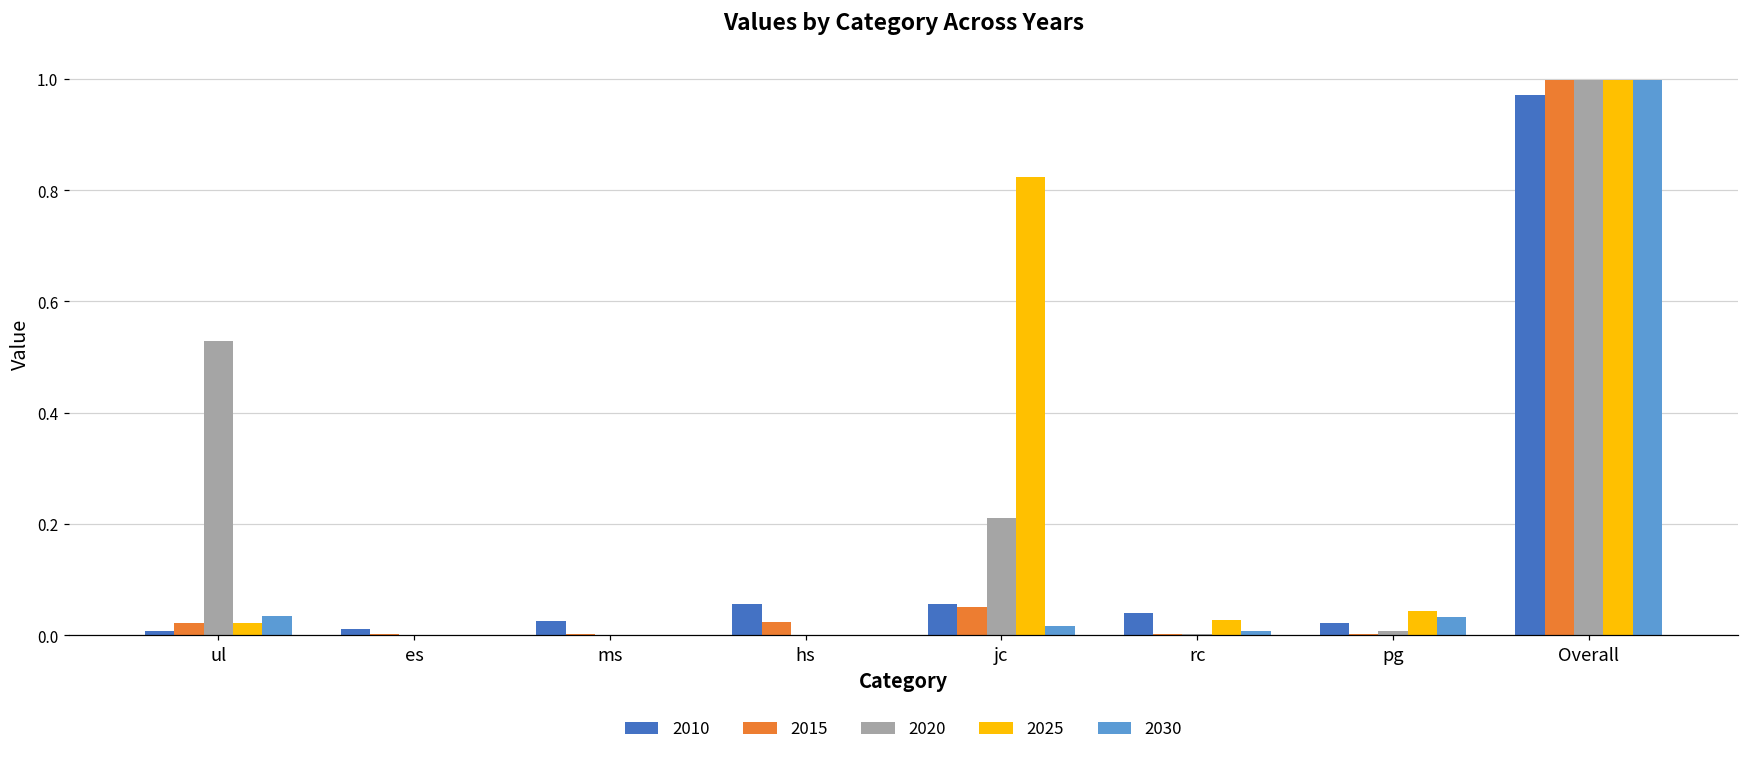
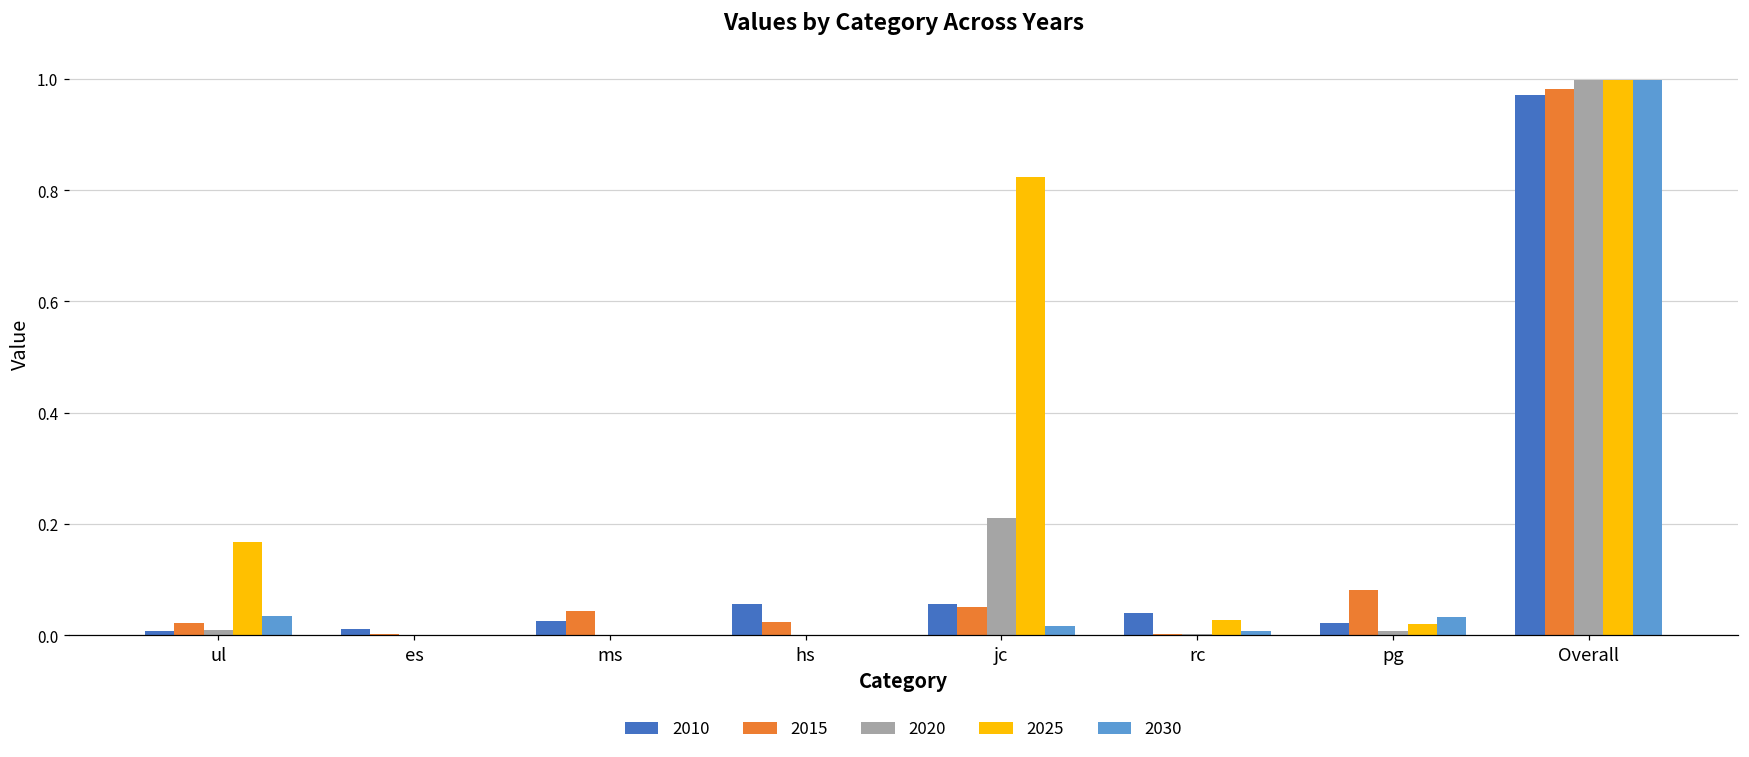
  {
    "2015": {
      "ul": 0.02,
-     "ms": 0.00,
+     "ms": 0.04,
      "hs": 0.02,
      "jc": 0.05,
-     "pg": 0.00,
-     "Overall": 1.00
+     "pg": 0.08,
+     "Overall": 0.98
    },
    "2020": {
-     "ul": 0.53,
+     "ul": 0.01,
      "jc": 0.21,
      "pg": 0.01,
      "Overall": 1.00
    },
    "2025": {
-     "ul": 0.02,
+     "ul": 0.17,
      "jc": 0.82,
      "rc": 0.03,
-     "pg": 0.04,
+     "pg": 0.02,
      "Overall": 1.00
    }
  }
